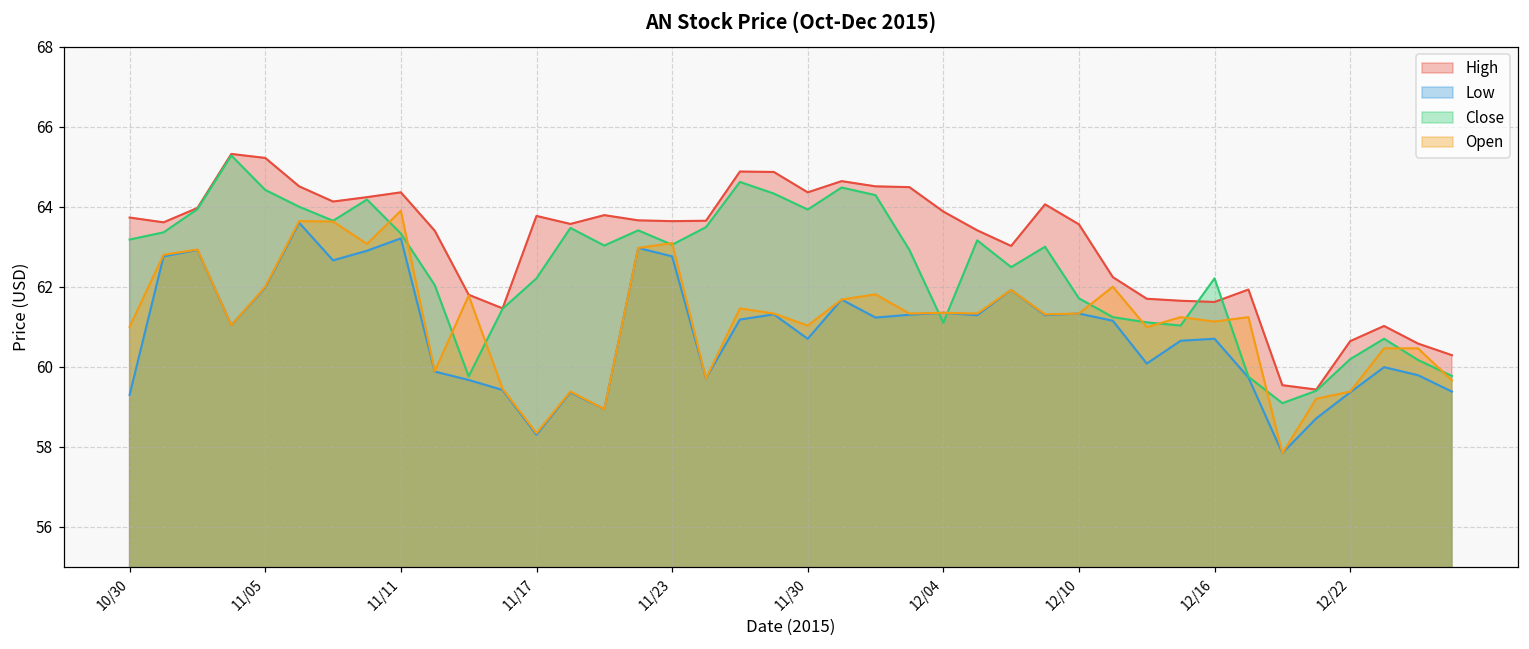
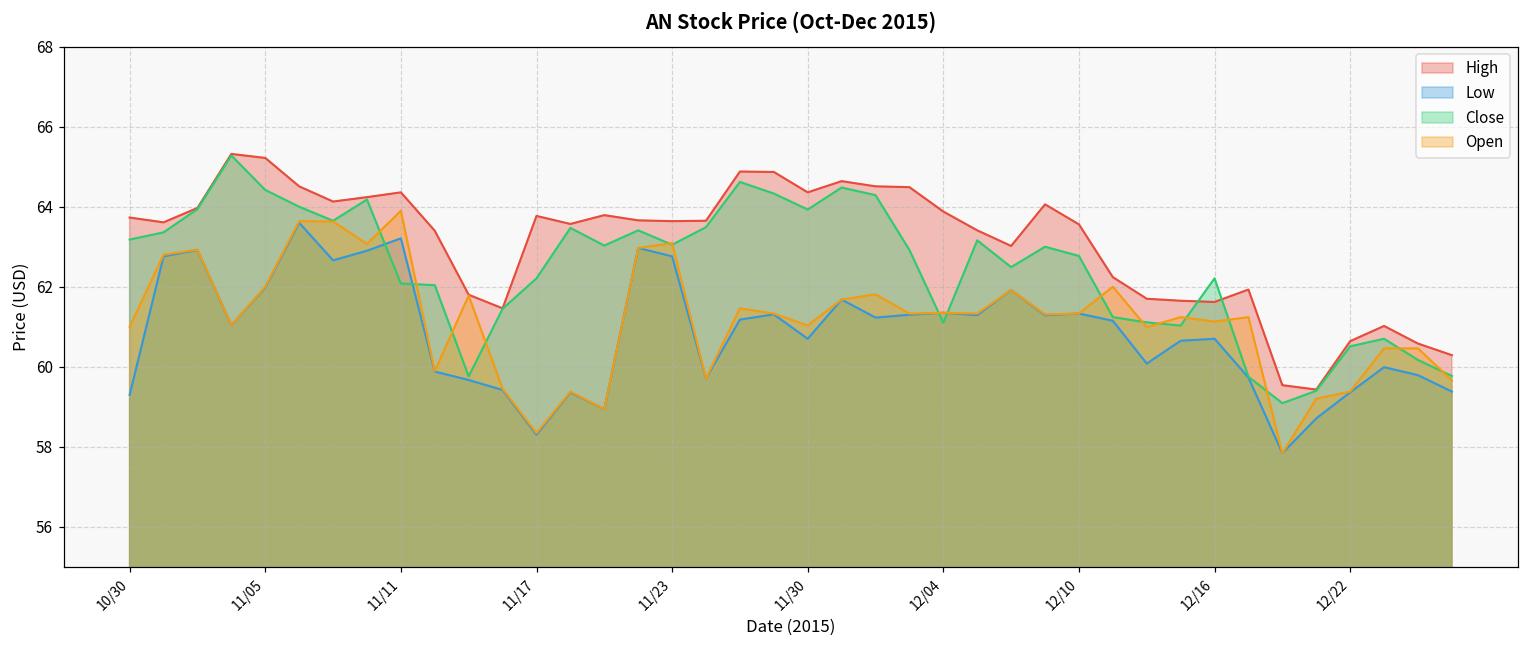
  {
    "Low": {
      "10/30": 59.3,
      "11/11": 63.2,
      "11/23": 62.8,
      "11/30": 60.7,
      "12/16": 60.7
    },
    "Close": {
      "10/30": 63.2,
      "11/05": 64.4,
-     "11/11": 63.3,
+     "11/11": 62.1,
      "11/17": 62.2,
      "11/30": 63.9,
      "12/04": 61.1,
-     "12/10": 61.7,
+     "12/10": 62.8,
      "12/16": 62.2,
-     "12/22": 60.2
+     "12/22": 60.5
    }
  }
